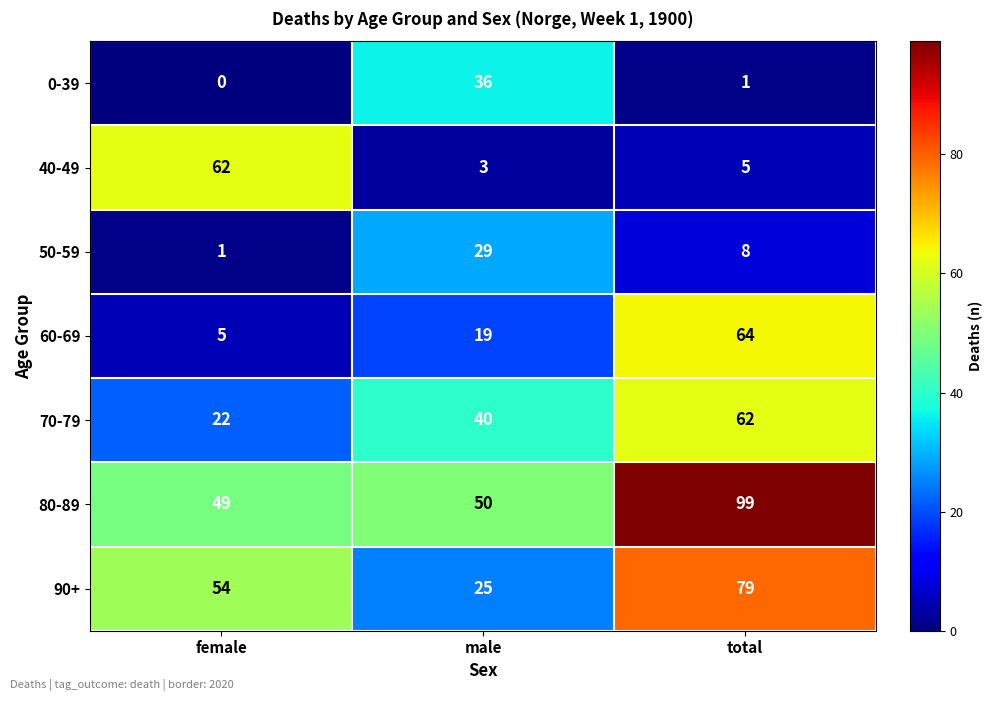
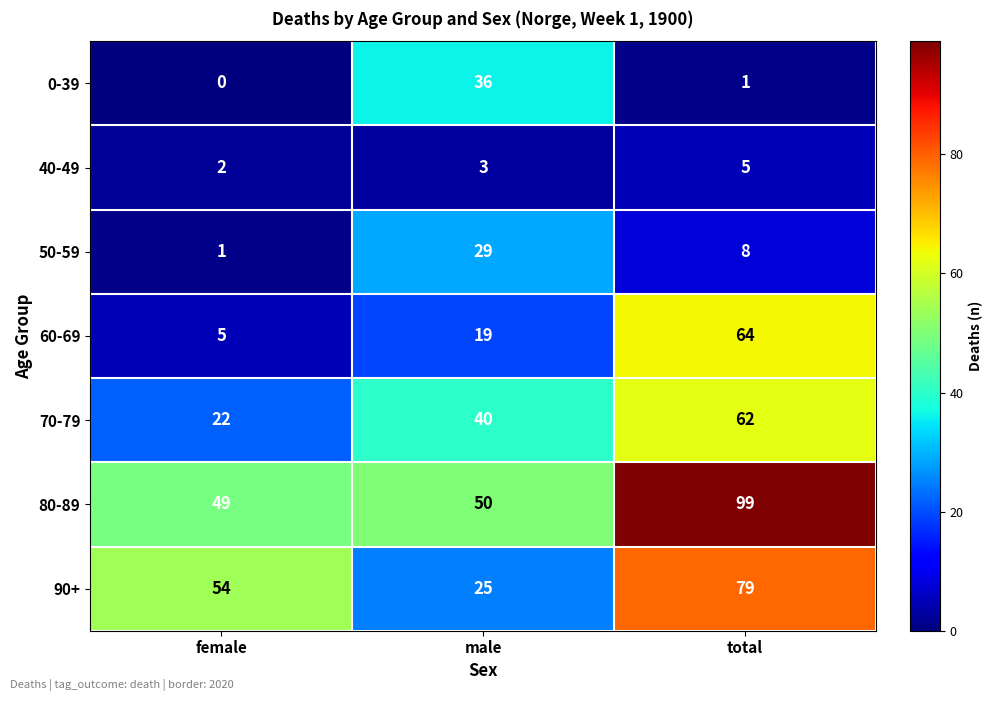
  {
    "40-49": {
-     "female": 62
+     "female": 2
    }
  }
